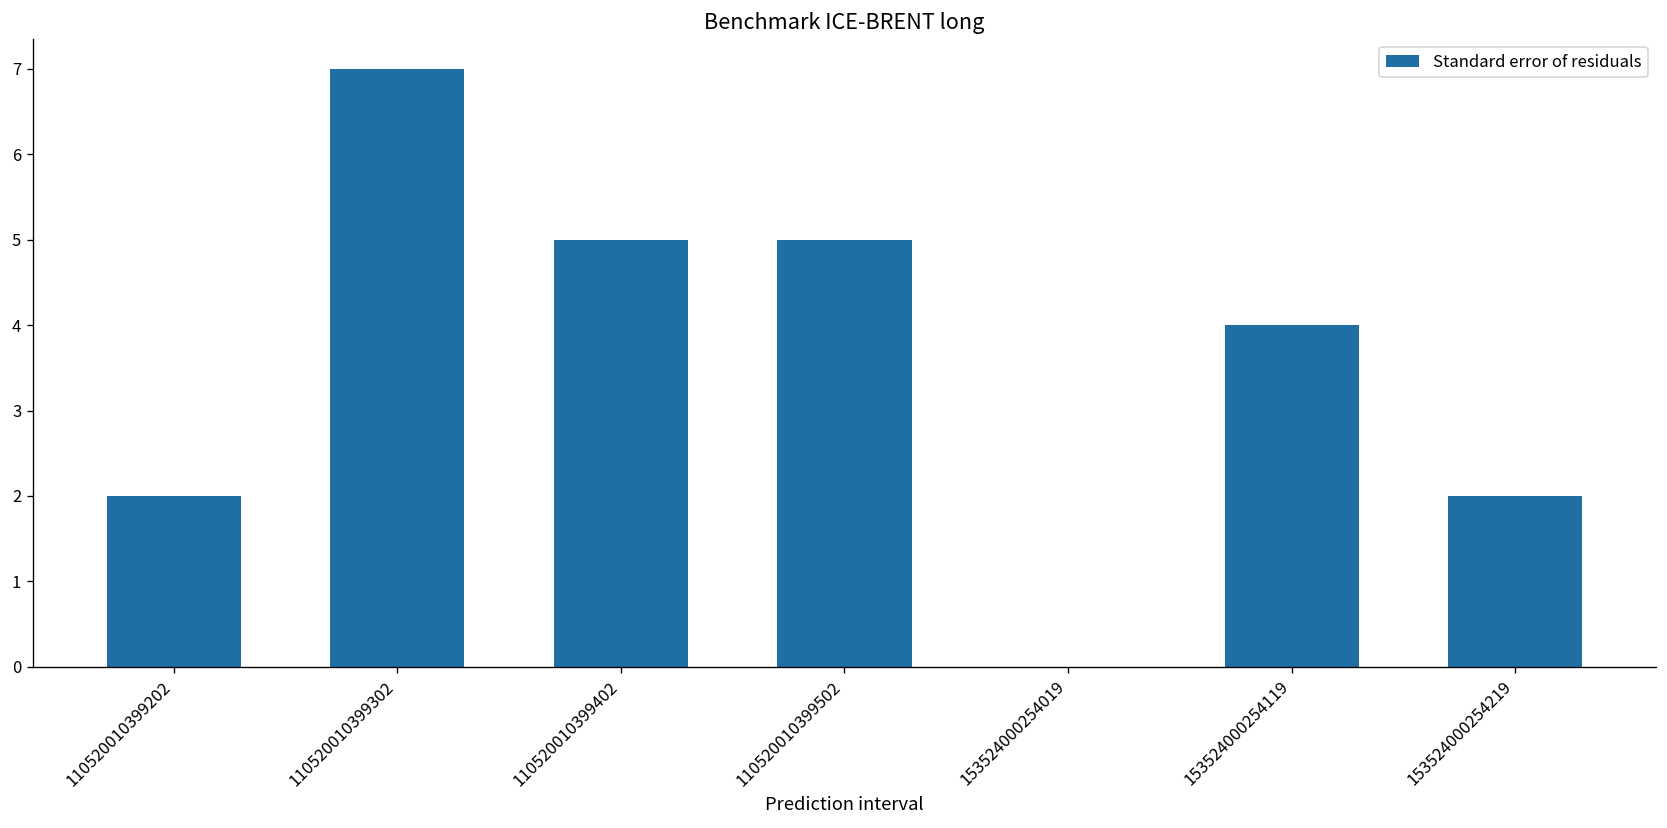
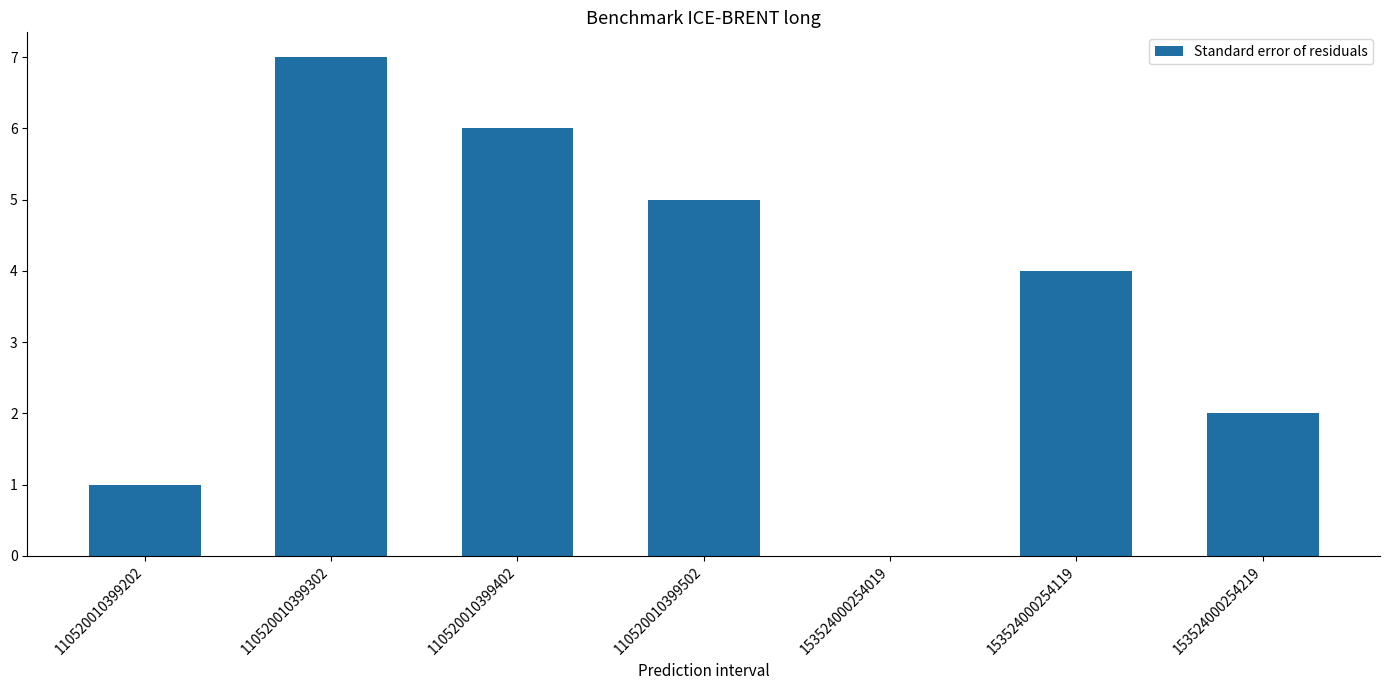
  {
-   "110520010399202": 2,
+   "110520010399202": 1,
    "110520010399302": 7,
-   "110520010399402": 5,
+   "110520010399402": 6,
    "110520010399502": 5,
    "153524000254019": 0,
    "153524000254119": 4,
    "153524000254219": 2
  }
